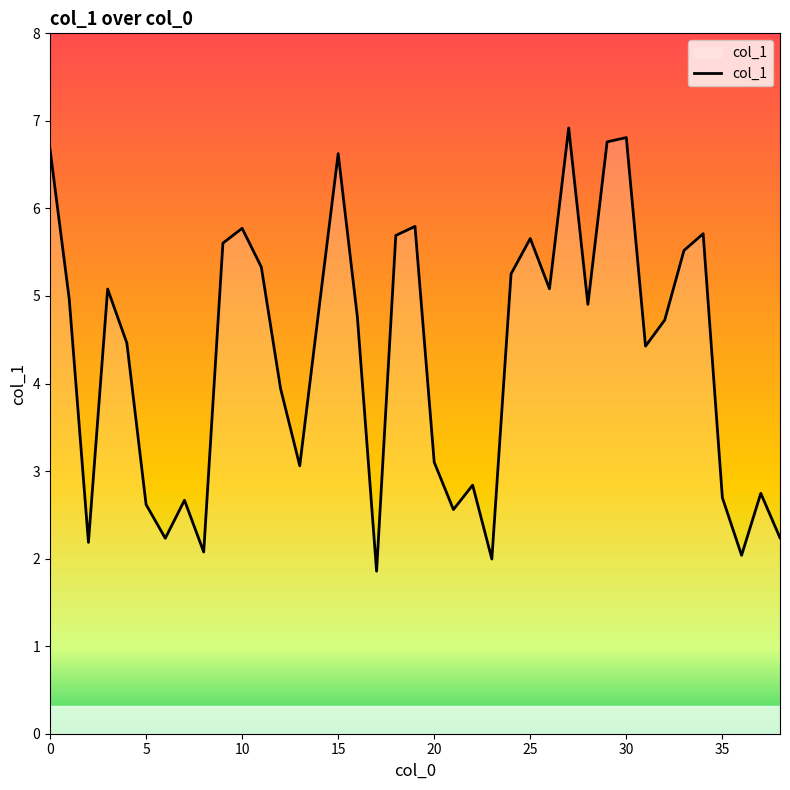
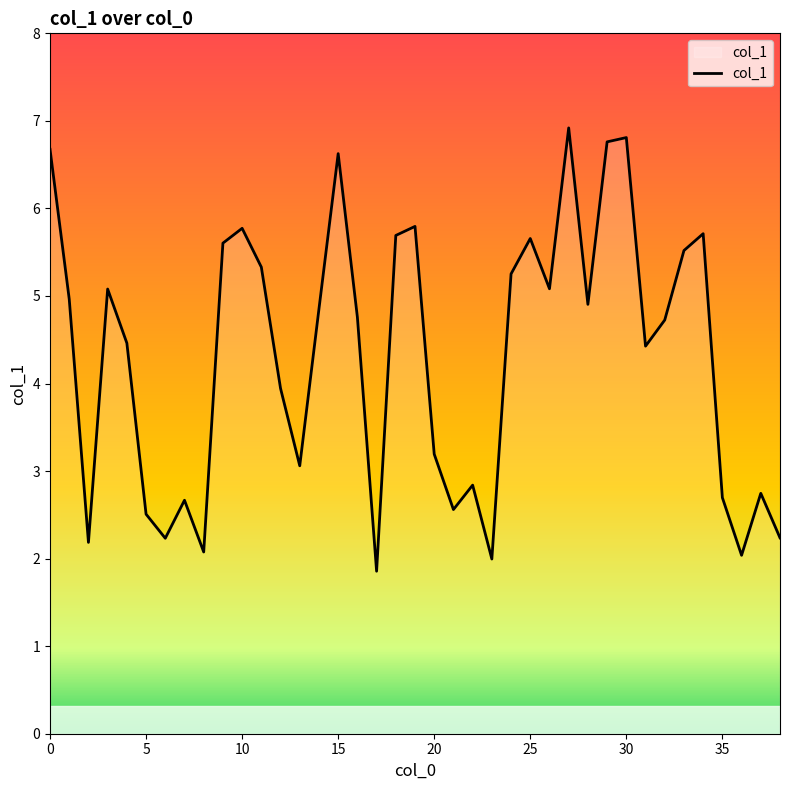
  {
    "0": 6.7,
-   "5": 2.6,
+   "5": 2.5,
    "10": 5.8,
    "15": 6.6,
-   "20": 3.1,
+   "20": 3.2,
    "25": 5.7,
    "30": 6.8,
    "35": 2.7
  }
